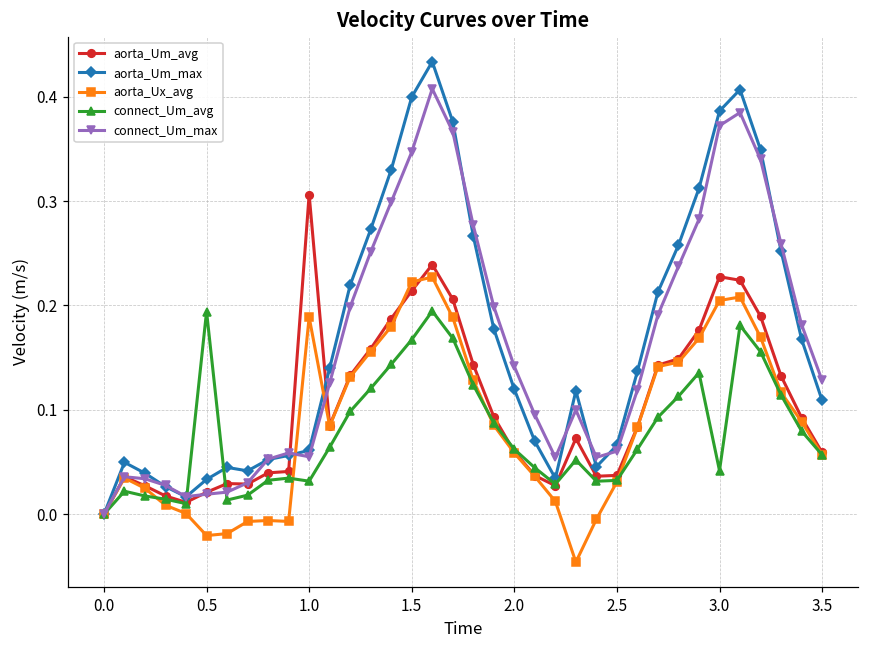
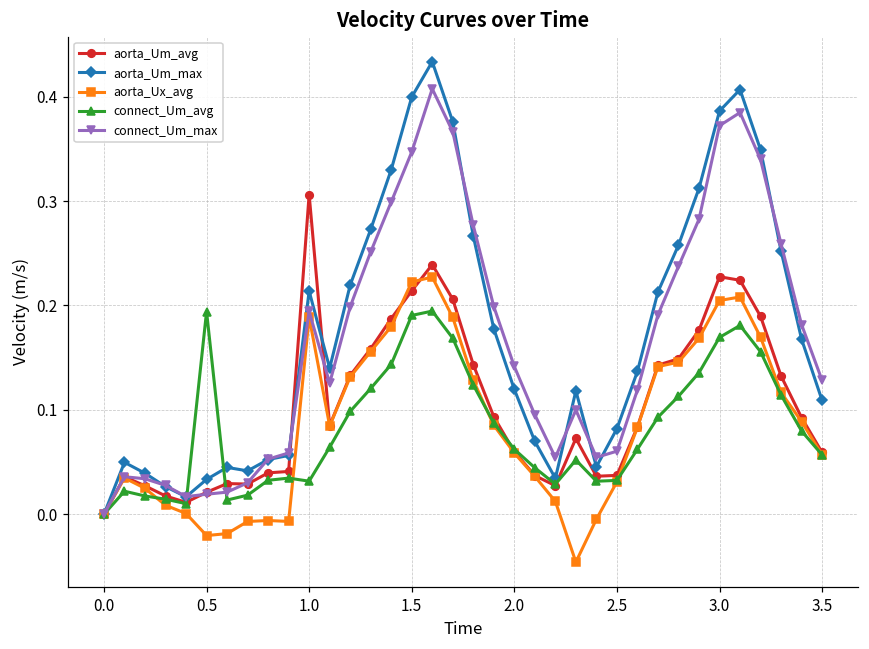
  {
    "aorta_Um_avg": {
      "1.0": 0.31,
      "1.5": 0.21,
      "2.5": 0.04,
      "3.0": 0.23
    },
    "aorta_Um_max": {
      "0.5": 0.03,
-     "1.0": 0.06,
+     "1.0": 0.21,
      "1.5": 0.40,
      "2.0": 0.12,
-     "2.5": 0.07,
+     "2.5": 0.08,
      "3.0": 0.39,
      "3.5": 0.11
    },
    "aorta_Ux_avg": {
      "0.5": -0.02,
      "1.0": 0.19,
      "1.5": 0.22,
      "3.0": 0.20
    },
    "connect_Um_avg": {
      "0.5": 0.19,
      "1.0": 0.03,
-     "1.5": 0.17,
-     "3.0": 0.04
+     "1.5": 0.19,
+     "3.0": 0.17
    },
    "connect_Um_max": {
-     "1.0": 0.06,
+     "1.0": 0.19,
      "1.5": 0.35,
      "2.0": 0.14,
      "2.5": 0.06,
      "3.0": 0.37,
      "3.5": 0.13
    }
  }
